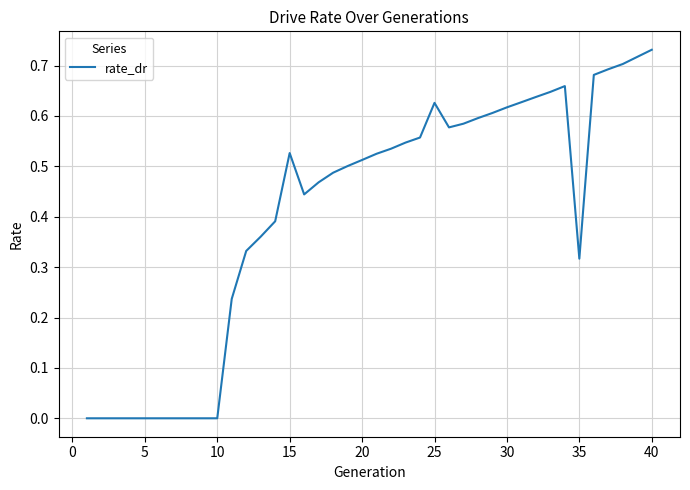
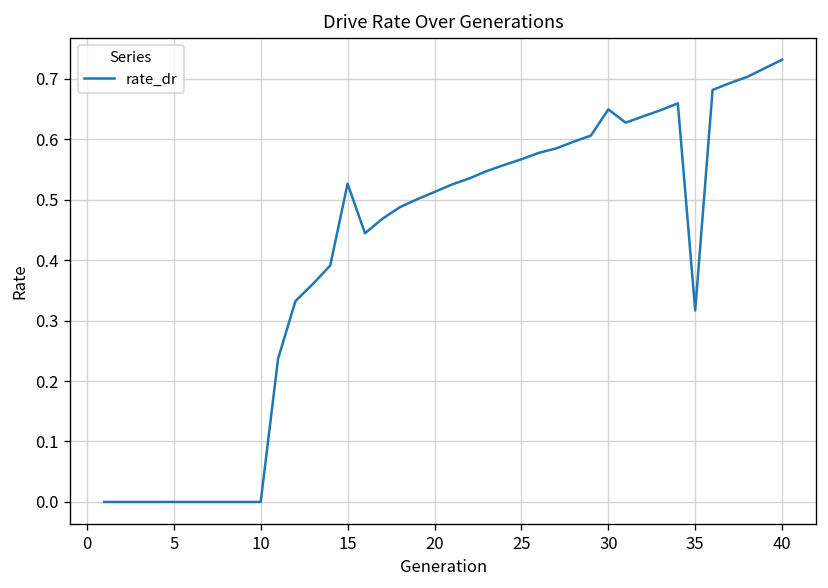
  {
    "5": 0.00,
    "10": 0.00,
    "15": 0.53,
    "20": 0.51,
-   "25": 0.63,
-   "30": 0.62,
+   "25": 0.57,
+   "30": 0.65,
    "35": 0.32,
    "40": 0.73
  }
